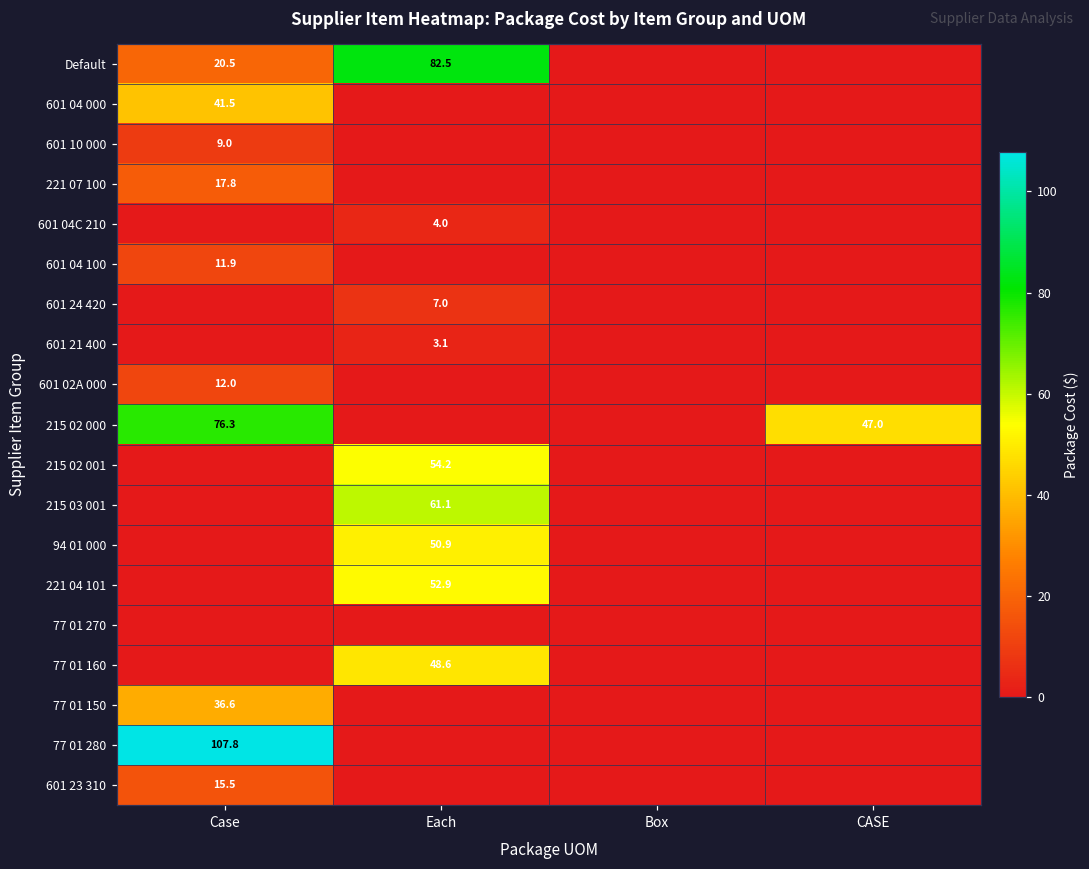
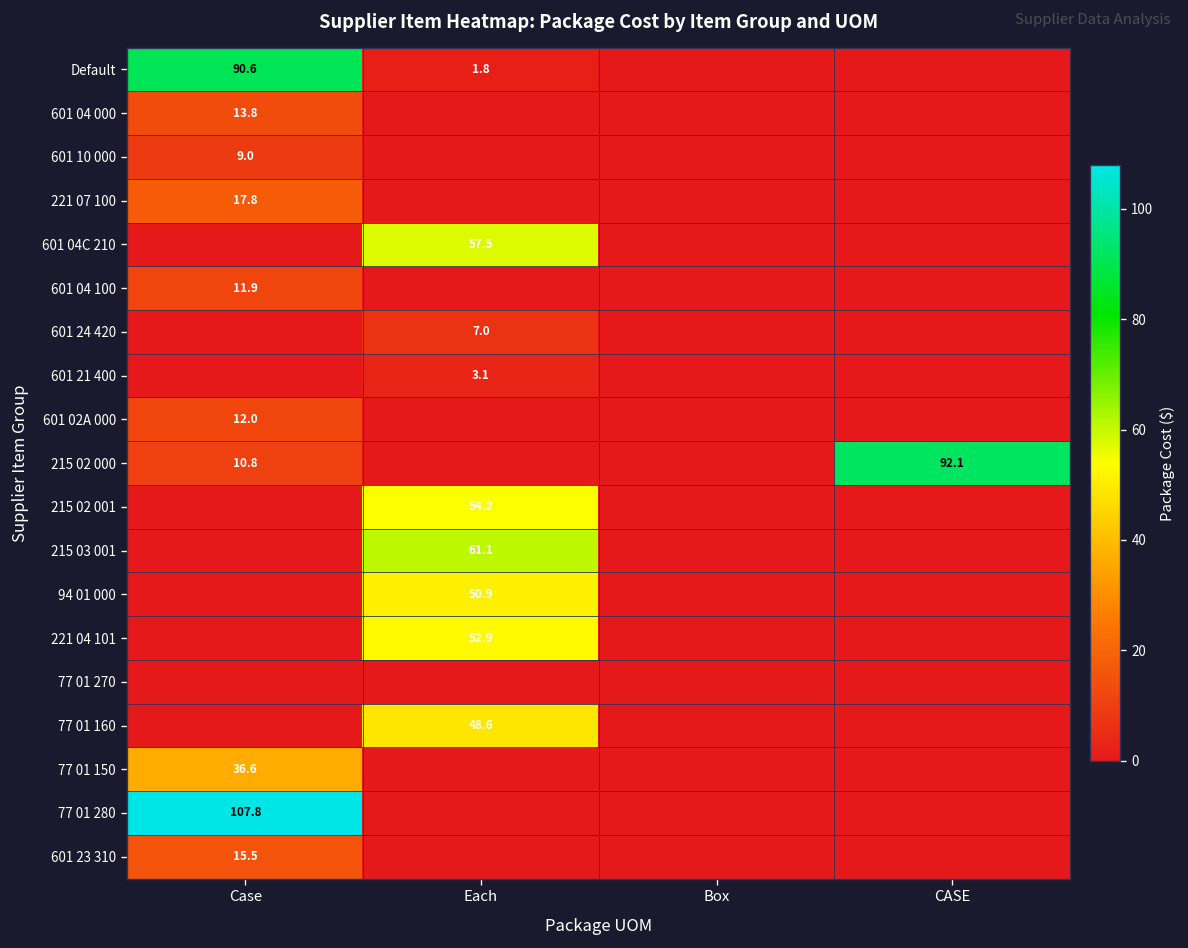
  {
    "Default": {
-     "Case": 20.5,
-     "Each": 82.5
+     "Case": 90.6,
+     "Each": 1.8
    },
    "601 04 000": {
-     "Case": 41.5
+     "Case": 13.8
    },
    "601 10 000": {
      "Case": 9.0
    },
    "221 07 100": {
      "Case": 17.8
    },
    "601 04C 210": {
-     "Each": 4.0
+     "Each": 57.5
    },
    "601 04 100": {
      "Case": 11.9
    },
    "601 24 420": {
      "Each": 7.0
    },
    "601 21 400": {
      "Each": 3.1
    },
    "601 02A 000": {
      "Case": 12.0
    },
    "215 02 000": {
-     "Case": 76.3,
-     "CASE": 47.0
+     "Case": 10.8,
+     "CASE": 92.1
    },
    "215 02 001": {
      "Each": 54.2
    },
    "215 03 001": {
      "Each": 61.1
    },
    "94 01 000": {
      "Each": 50.9
    },
    "221 04 101": {
      "Each": 52.9
    },
    "77 01 160": {
      "Each": 48.6
    },
    "77 01 150": {
      "Case": 36.6
    },
    "77 01 280": {
      "Case": 107.8
    },
    "601 23 310": {
      "Case": 15.5
    }
  }
